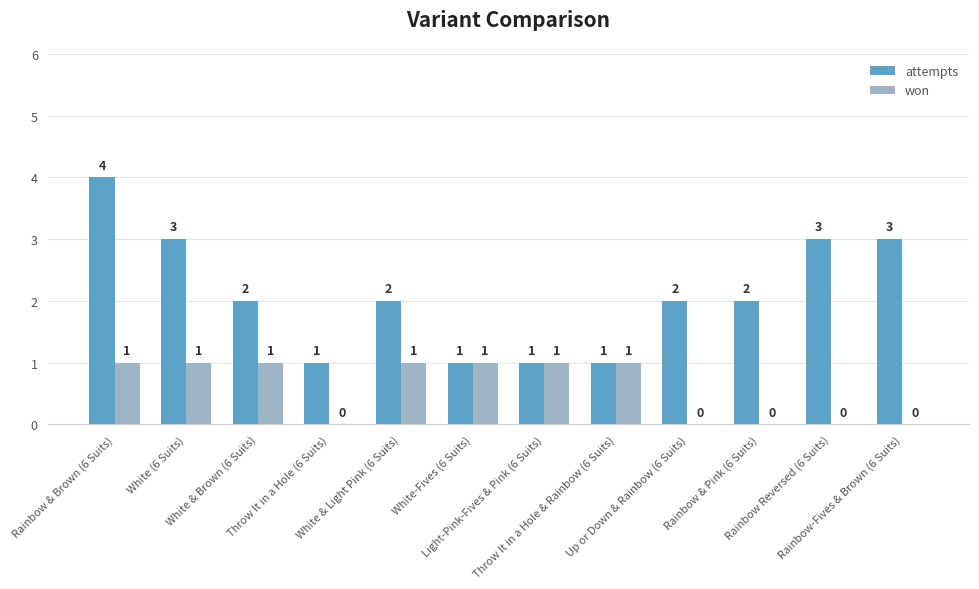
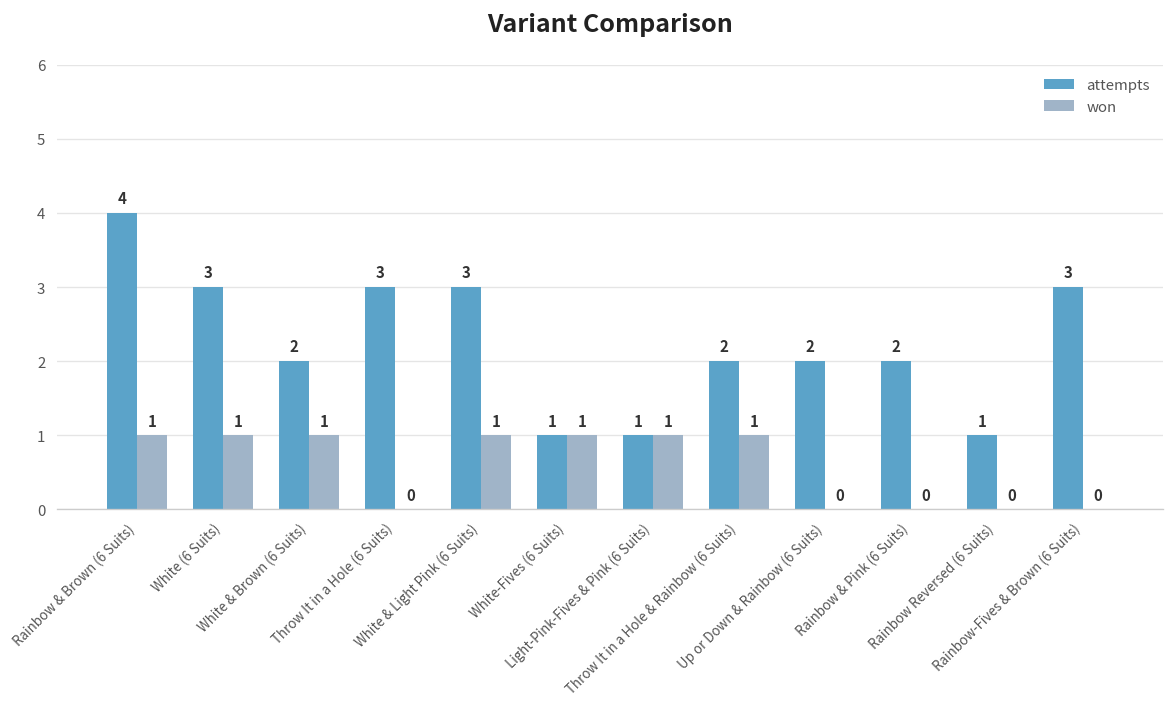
  {
    "attempts": {
      "Rainbow & Brown (6 Suits)": 4,
      "White (6 Suits)": 3,
      "White & Brown (6 Suits)": 2,
-     "Throw It in a Hole (6 Suits)": 1,
-     "White & Light Pink (6 Suits)": 2,
+     "Throw It in a Hole (6 Suits)": 3,
+     "White & Light Pink (6 Suits)": 3,
      "White-Fives (6 Suits)": 1,
      "Light-Pink-Fives & Pink (6 Suits)": 1,
-     "Throw It in a Hole & Rainbow (6 Suits)": 1,
+     "Throw It in a Hole & Rainbow (6 Suits)": 2,
      "Up or Down & Rainbow (6 Suits)": 2,
      "Rainbow & Pink (6 Suits)": 2,
-     "Rainbow Reversed (6 Suits)": 3,
+     "Rainbow Reversed (6 Suits)": 1,
      "Rainbow-Fives & Brown (6 Suits)": 3
    },
    "won": {
      "Rainbow & Brown (6 Suits)": 1,
      "White (6 Suits)": 1,
      "White & Brown (6 Suits)": 1,
      "Throw It in a Hole (6 Suits)": 0,
      "White & Light Pink (6 Suits)": 1,
      "White-Fives (6 Suits)": 1,
      "Light-Pink-Fives & Pink (6 Suits)": 1,
      "Throw It in a Hole & Rainbow (6 Suits)": 1,
      "Up or Down & Rainbow (6 Suits)": 0,
      "Rainbow & Pink (6 Suits)": 0,
      "Rainbow Reversed (6 Suits)": 0,
      "Rainbow-Fives & Brown (6 Suits)": 0
    }
  }
